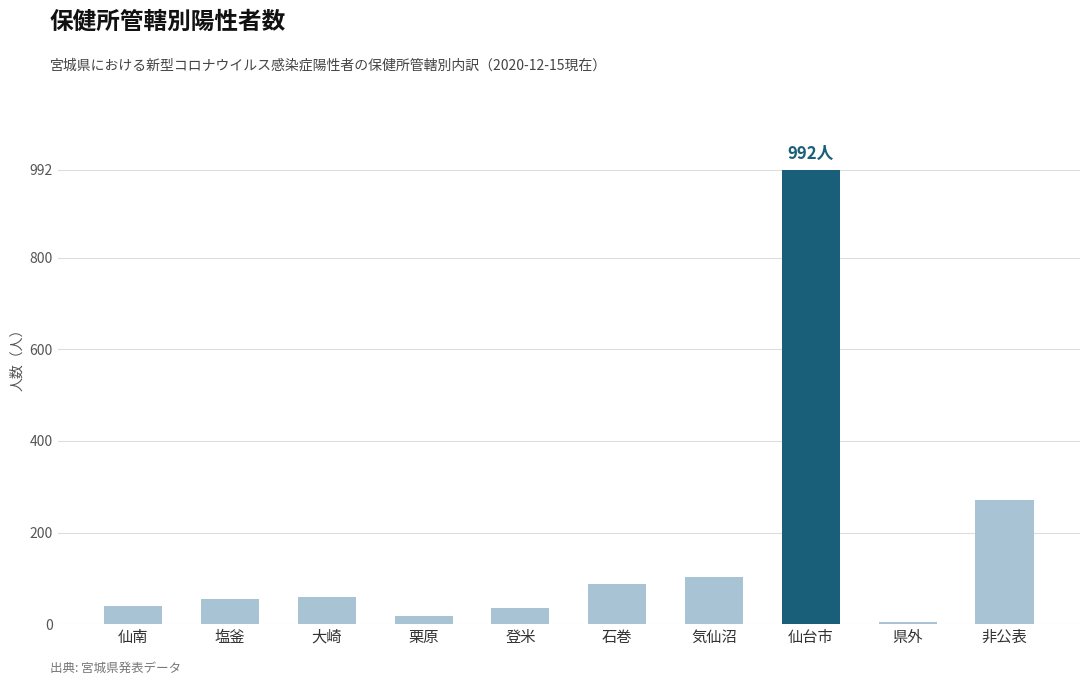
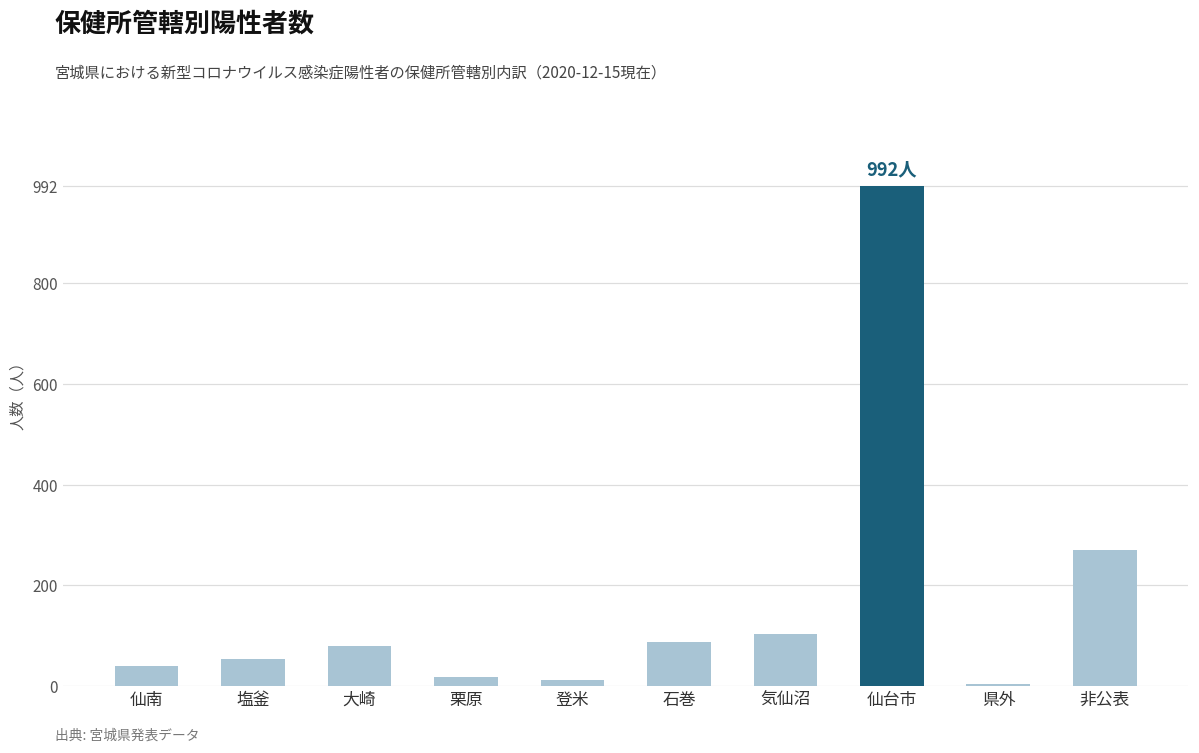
  {
    "仙南": 40,
    "塩釜": 50,
-   "大崎": 60,
+   "大崎": 80,
    "栗原": 20,
-   "登米": 40,
+   "登米": 10,
    "石巻": 90,
    "気仙沼": 100,
    "非公表": 270
  }
